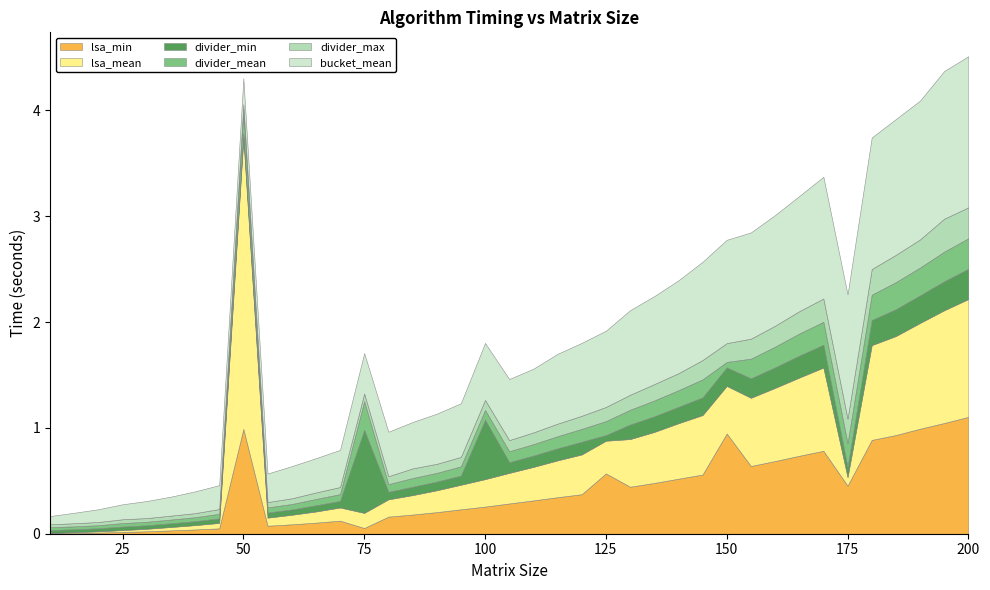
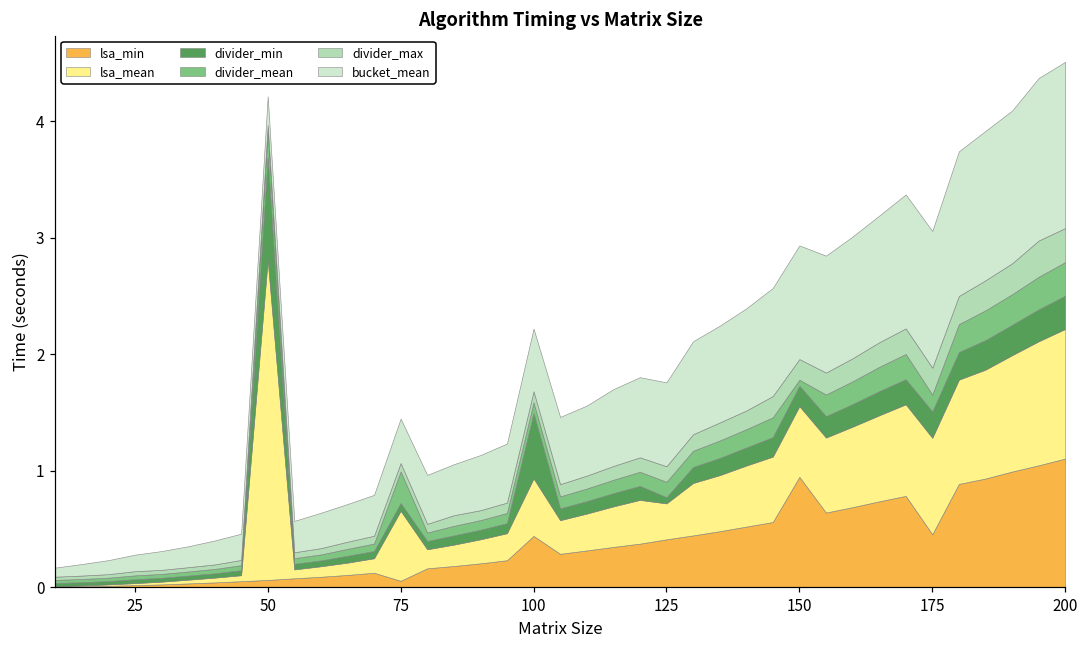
  {
    "lsa_min": {
-     "50": 0.99,
+     "50": 0.06,
      "75": 0.05,
-     "100": 0.26,
-     "125": 0.57,
+     "100": 0.44,
+     "125": 0.41,
      "150": 0.95,
      "175": 0.45,
      "200": 1.10
    },
    "lsa_mean": {
      "50": 2.75,
-     "75": 0.14,
-     "100": 0.26,
+     "75": 0.60,
+     "100": 0.49,
      "125": 0.31,
-     "150": 0.45,
-     "175": 0.08,
+     "150": 0.61,
+     "175": 0.83,
      "200": 1.11
    },
    "divider_min": {
      "25": 0.03,
-     "50": 0.04,
-     "75": 0.78,
+     "50": 0.88,
+     "75": 0.07,
      "100": 0.56,
      "125": 0.05,
      "150": 0.17,
-     "175": 0.09,
+     "175": 0.23,
      "200": 0.29
    },
    "divider_mean": {
      "25": 0.03,
      "50": 0.23,
      "75": 0.27,
      "100": 0.09,
      "125": 0.13,
      "150": 0.05,
-     "175": 0.23,
+     "175": 0.15,
      "200": 0.29
    }
  }
